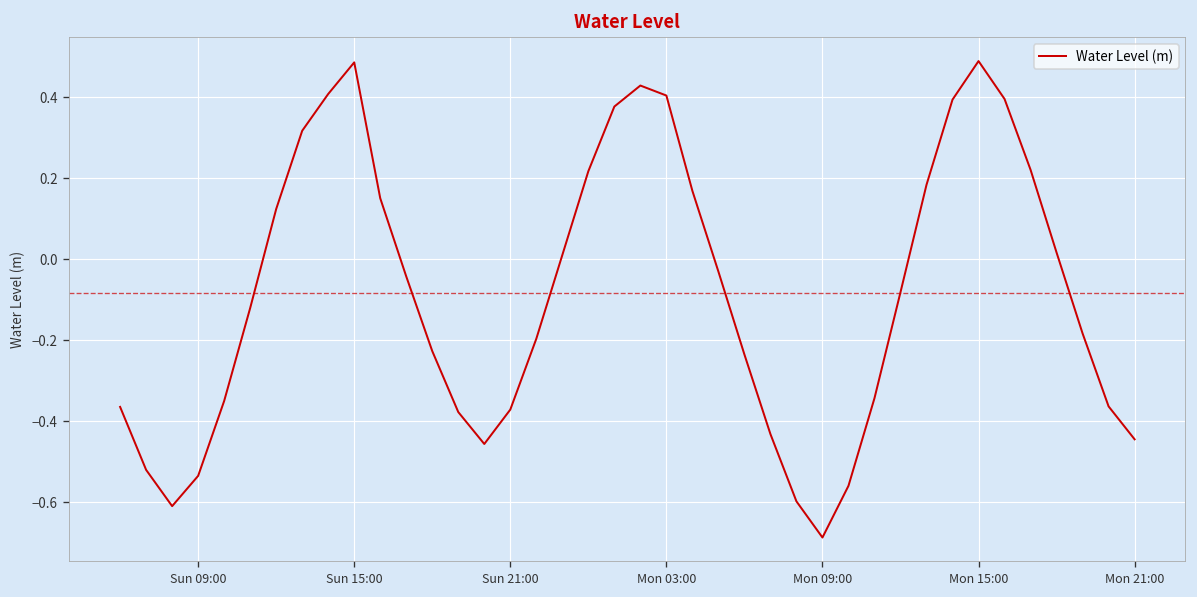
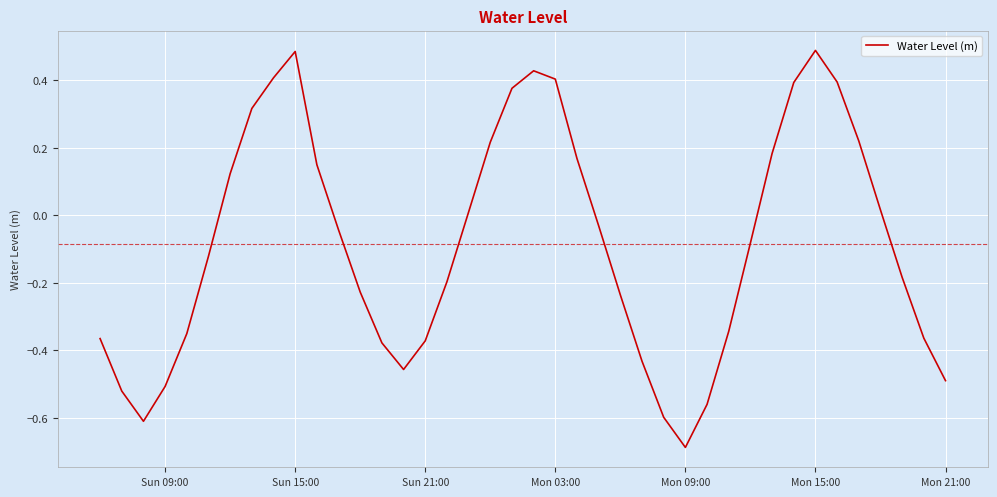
  {
-   "Sun 09:00": -0.54,
+   "Sun 09:00": -0.51,
    "Sun 15:00": 0.49,
    "Sun 21:00": -0.37,
    "Mon 03:00": 0.40,
    "Mon 09:00": -0.69,
    "Mon 15:00": 0.49,
-   "Mon 21:00": -0.45
+   "Mon 21:00": -0.49
  }
